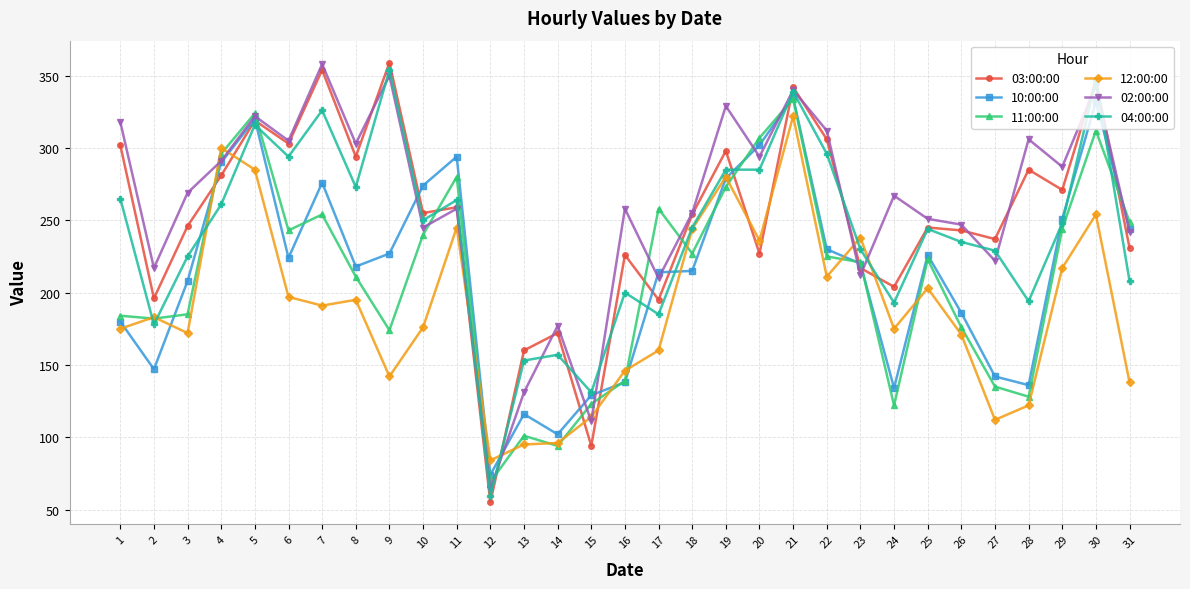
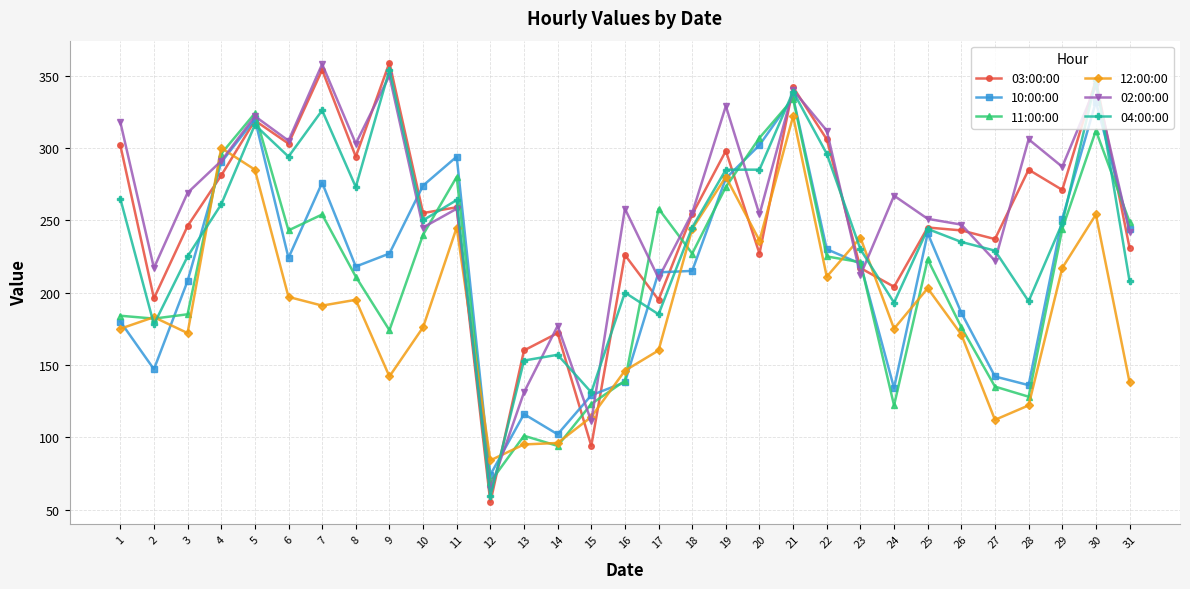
  {
    "03:00:00": {
      "1": 302,
      "2": 196,
      "3": 246,
      "4": 281,
      "6": 303,
      "7": 354,
      "8": 294,
      "9": 359,
      "10": 255,
      "12": 55,
      "13": 160,
      "14": 172,
      "15": 94,
      "16": 226,
      "17": 195,
      "19": 298,
      "20": 227,
      "21": 342,
      "22": 306,
      "23": 217,
      "24": 204,
      "26": 243,
      "27": 237,
      "28": 285,
      "29": 271,
      "31": 231
    },
    "10:00:00": {
      "1": 180,
      "2": 147,
      "3": 208,
      "6": 224,
      "7": 276,
      "8": 218,
      "9": 227,
      "10": 274,
      "11": 294,
      "12": 74,
      "13": 116,
      "14": 102,
      "15": 129,
      "17": 214,
      "18": 215,
      "20": 302,
      "22": 230,
      "24": 134,
-     "25": 226,
+     "25": 241,
      "26": 186,
      "27": 142,
      "28": 136,
      "29": 251,
      "31": 244
    },
    "12:00:00": {
      "1": 175,
      "3": 172,
      "4": 300,
      "5": 285,
      "6": 197,
      "7": 191,
      "8": 195,
      "9": 142,
      "10": 176,
      "11": 245,
      "12": 84,
      "13": 95,
      "14": 96,
      "15": 114,
      "16": 146,
      "17": 160,
      "20": 236,
      "21": 322,
      "22": 211,
      "23": 238,
      "24": 175,
      "25": 203,
      "26": 171,
      "27": 112,
      "28": 122,
      "29": 217,
      "30": 254,
      "31": 138
    },
    "02:00:00": {
      "1": 318,
      "2": 217,
      "3": 269,
      "5": 322,
      "6": 305,
      "7": 358,
      "8": 303,
      "9": 350,
      "10": 245,
      "12": 64,
      "13": 131,
      "14": 177,
      "15": 111,
      "16": 258,
      "17": 210,
      "19": 329,
-     "20": 294,
+     "20": 254,
      "22": 312,
      "23": 212,
      "24": 267,
      "25": 251,
      "26": 247,
      "27": 222,
      "28": 306,
      "29": 287,
      "31": 242
    }
  }
